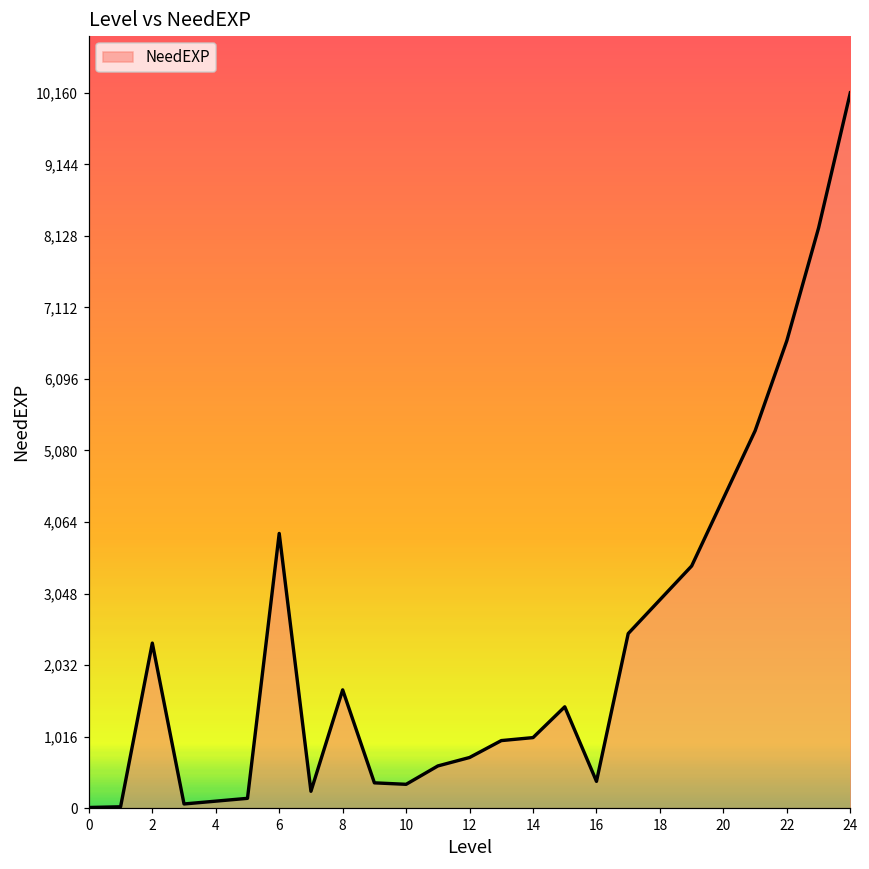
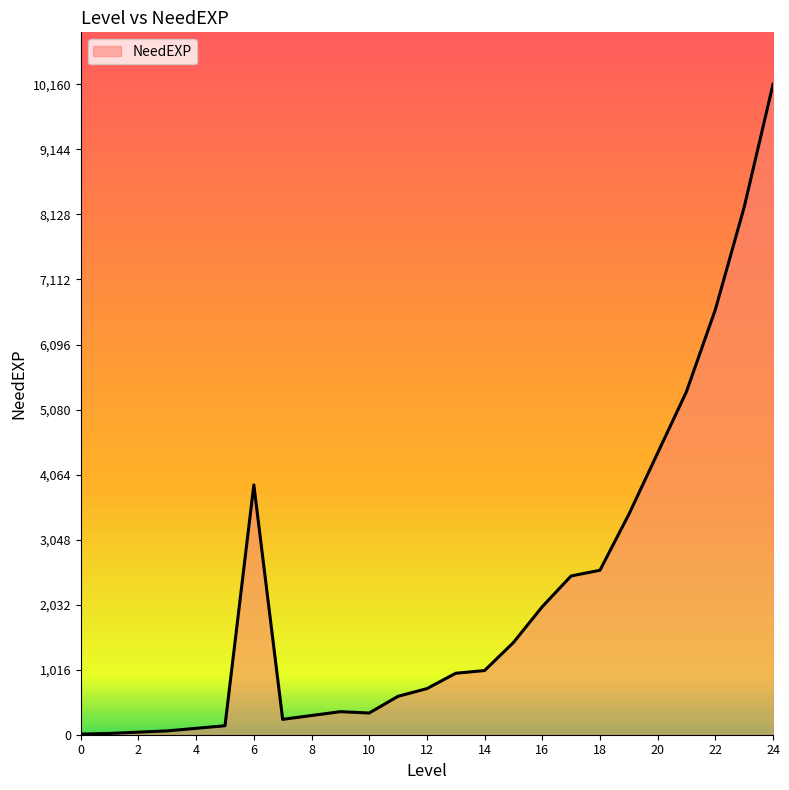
  {
    "0": "0",
-   "2": "2,300",
+   "2": "0",
    "4": "100",
    "6": "3,900",
-   "8": "1,700",
+   "8": "300",
    "10": "300",
    "12": "700",
    "14": "1,000",
-   "16": "400",
-   "18": "3,000",
+   "16": "2,000",
+   "18": "2,600",
    "20": "4,400",
    "22": "6,600",
    "24": "10,200"
  }
